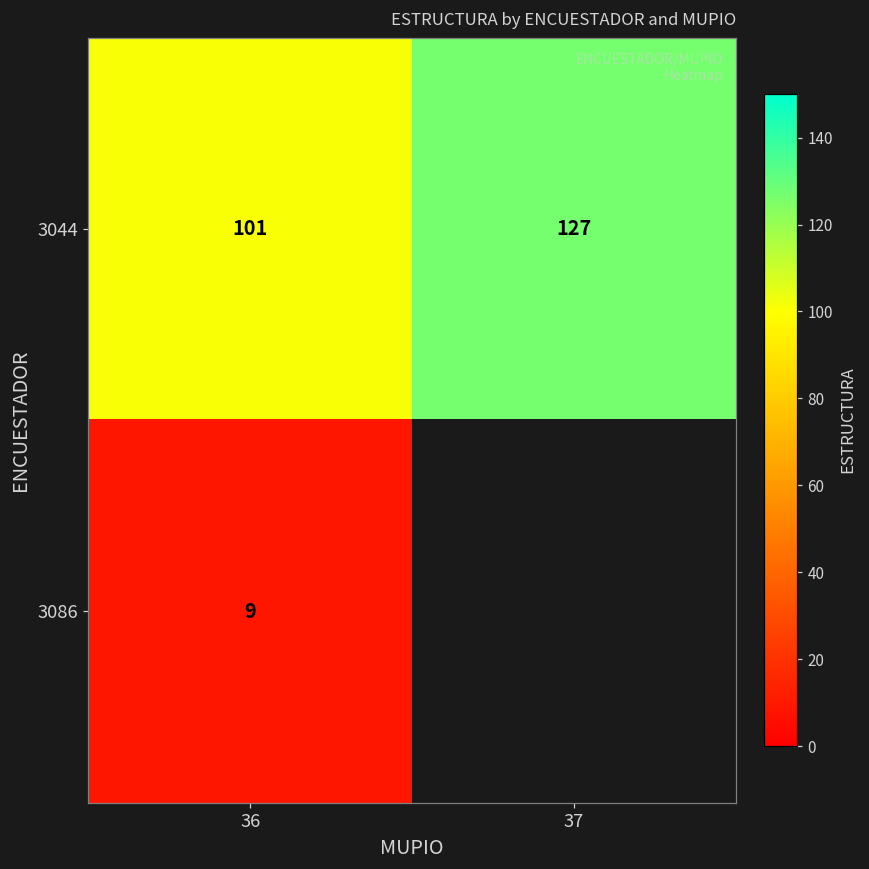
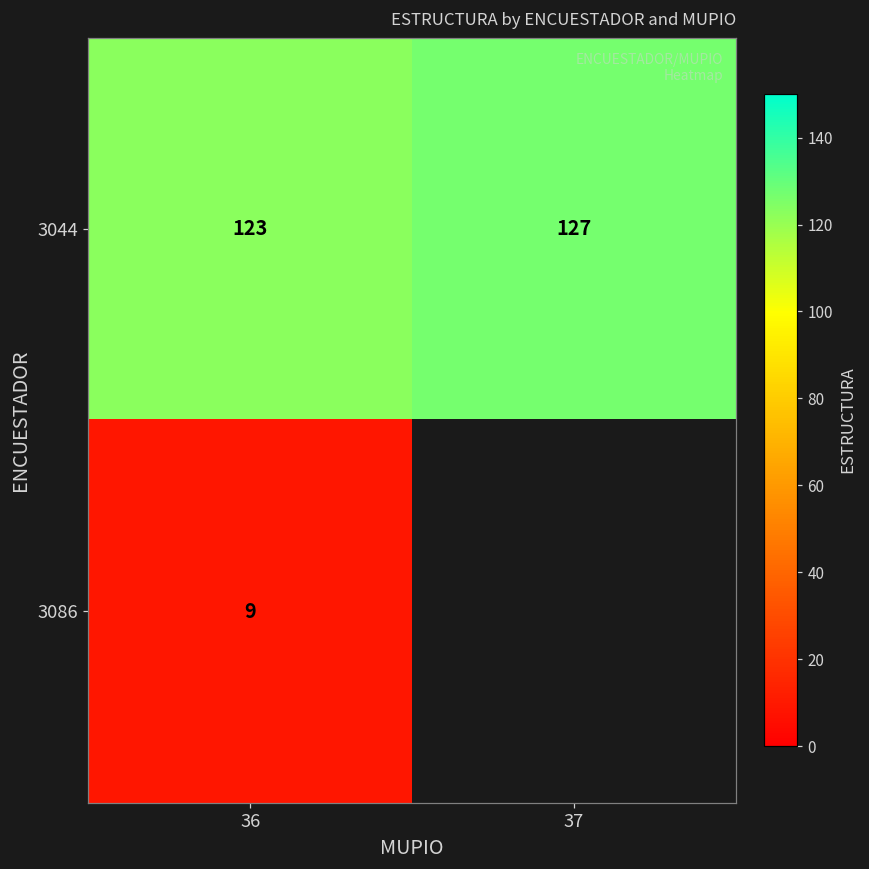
  {
    "3044": {
-     "36": 101
+     "36": 123
    },
    "3086": {
      "36": 9
    }
  }
